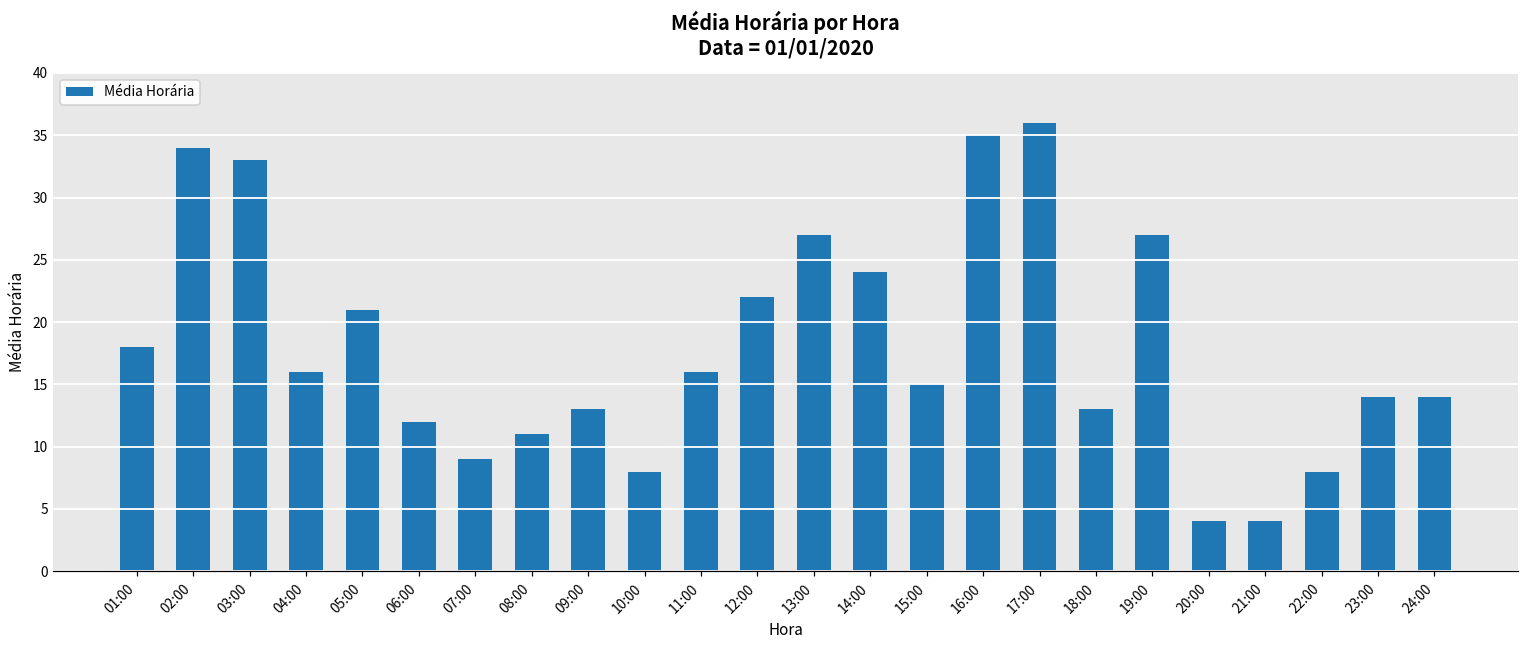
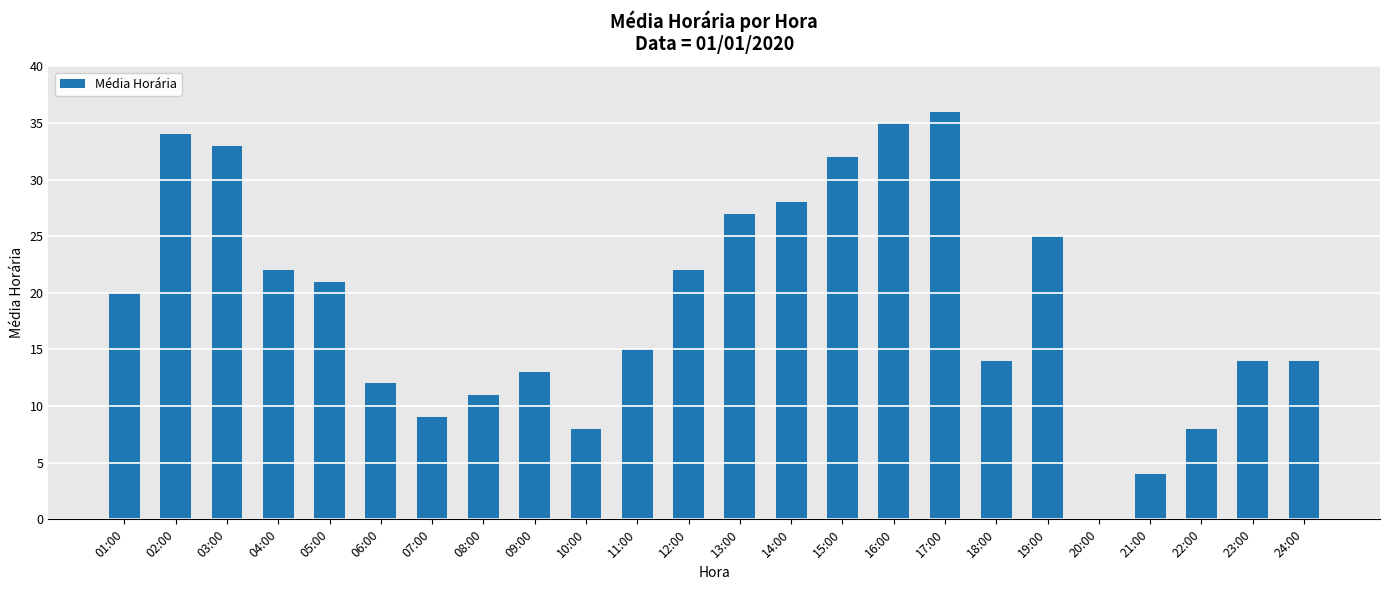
  {
-   "01:00": 18,
+   "01:00": 20,
    "02:00": 34,
    "03:00": 33,
-   "04:00": 16,
+   "04:00": 22,
    "05:00": 21,
    "06:00": 12,
    "07:00": 9,
    "08:00": 11,
    "09:00": 13,
    "10:00": 8,
-   "11:00": 16,
+   "11:00": 15,
    "12:00": 22,
    "13:00": 27,
-   "14:00": 24,
-   "15:00": 15,
+   "14:00": 28,
+   "15:00": 32,
    "16:00": 35,
    "17:00": 36,
-   "18:00": 13,
-   "19:00": 27,
-   "20:00": 4,
+   "18:00": 14,
+   "19:00": 25,
+   "20:00": 0,
    "21:00": 4,
    "22:00": 8,
    "23:00": 14,
    "24:00": 14
  }
